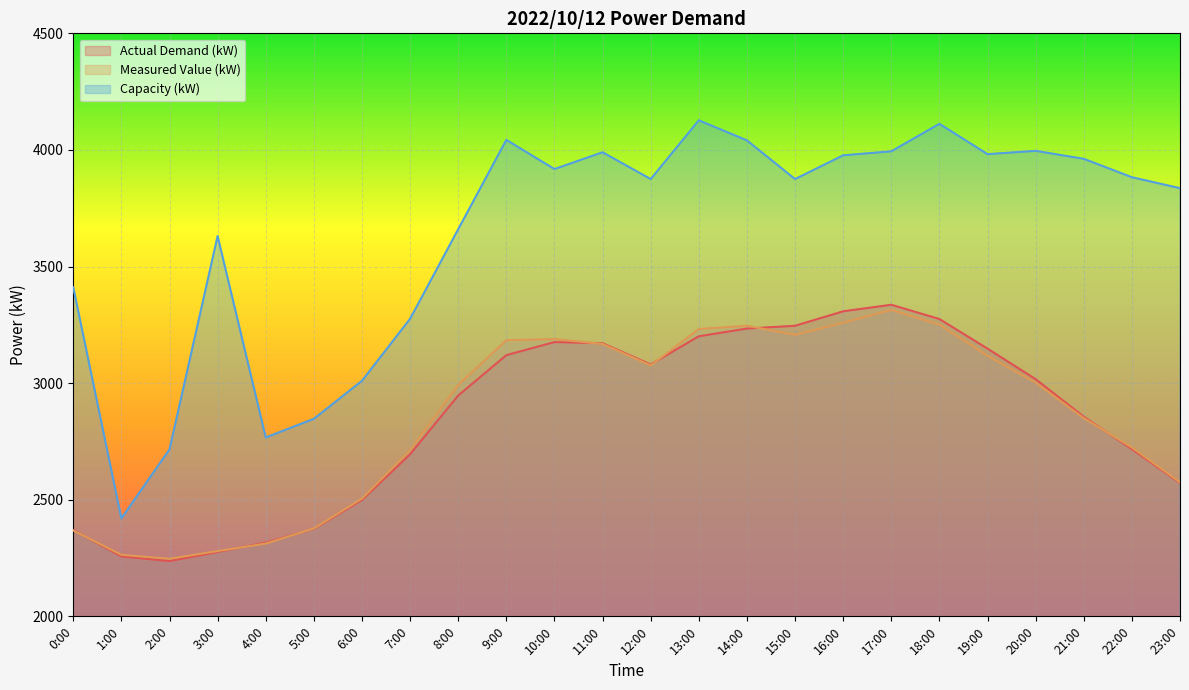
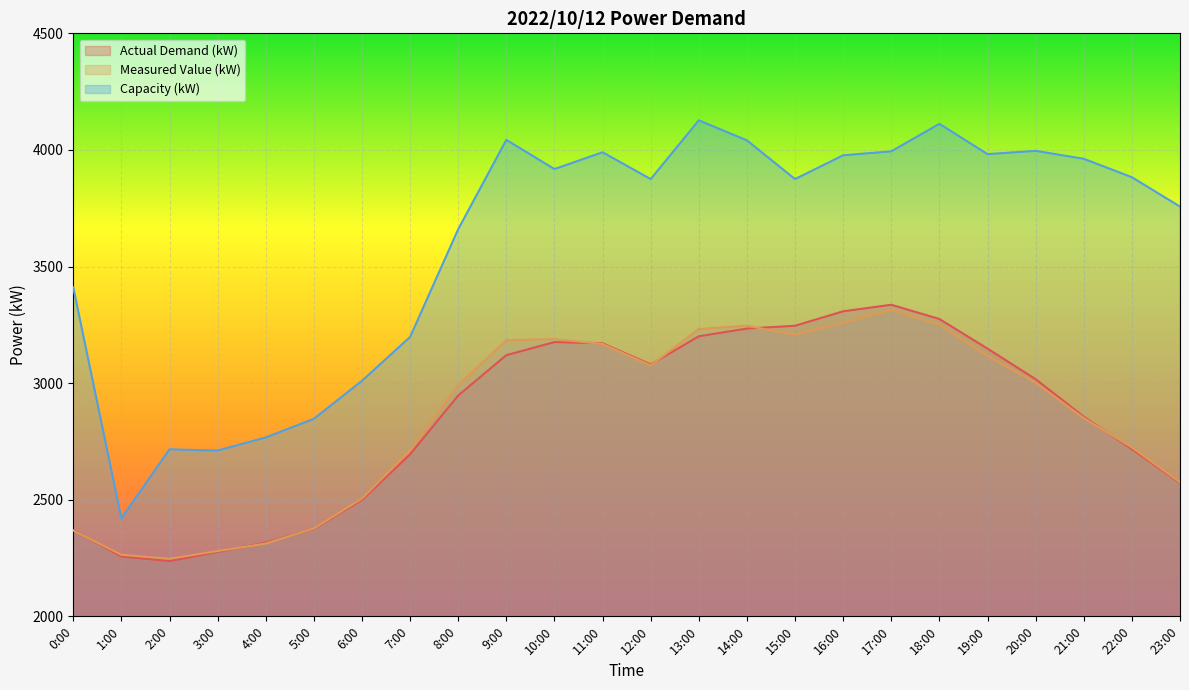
  {
    "Capacity (kW)": {
      "0:00": 3410,
      "1:00": 2420,
      "2:00": 2720,
-     "3:00": 3630,
+     "3:00": 2710,
      "4:00": 2770,
      "5:00": 2850,
      "6:00": 3010,
-     "7:00": 3280,
+     "7:00": 3200,
      "8:00": 3660,
      "9:00": 4040,
      "10:00": 3920,
      "11:00": 3990,
      "12:00": 3880,
      "13:00": 4130,
      "14:00": 4040,
      "15:00": 3880,
      "16:00": 3980,
      "17:00": 3990,
      "18:00": 4110,
      "19:00": 3980,
      "20:00": 4000,
      "21:00": 3960,
      "22:00": 3880,
-     "23:00": 3840
+     "23:00": 3760
    }
  }
